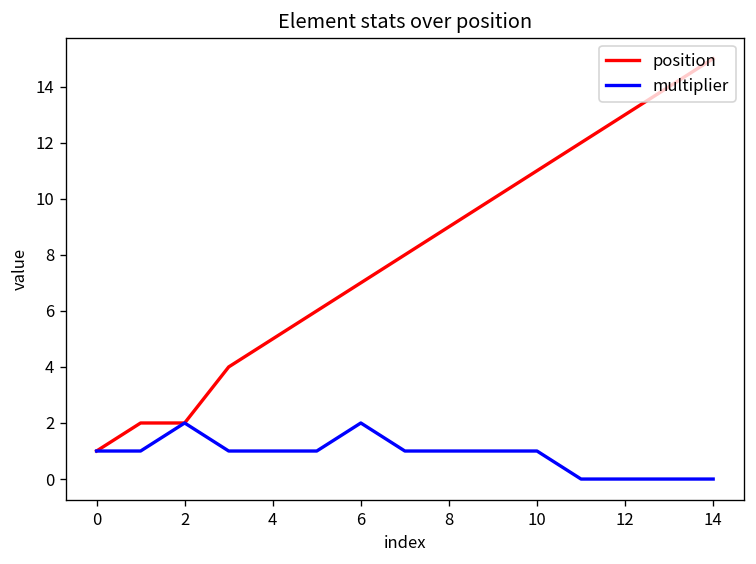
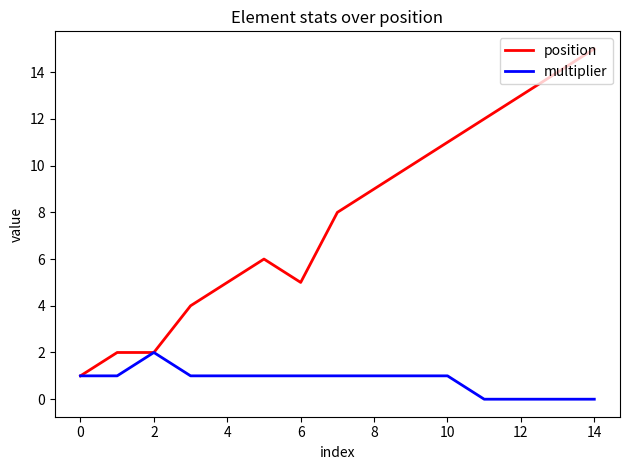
  {
    "position": {
      "4": 5,
-     "6": 7,
+     "6": 5,
      "8": 9,
      "10": 11,
      "12": 13
    },
    "multiplier": {
      "4": 1,
-     "6": 2,
+     "6": 1,
      "8": 1,
      "10": 1,
      "12": 0,
      "14": 0
    }
  }
